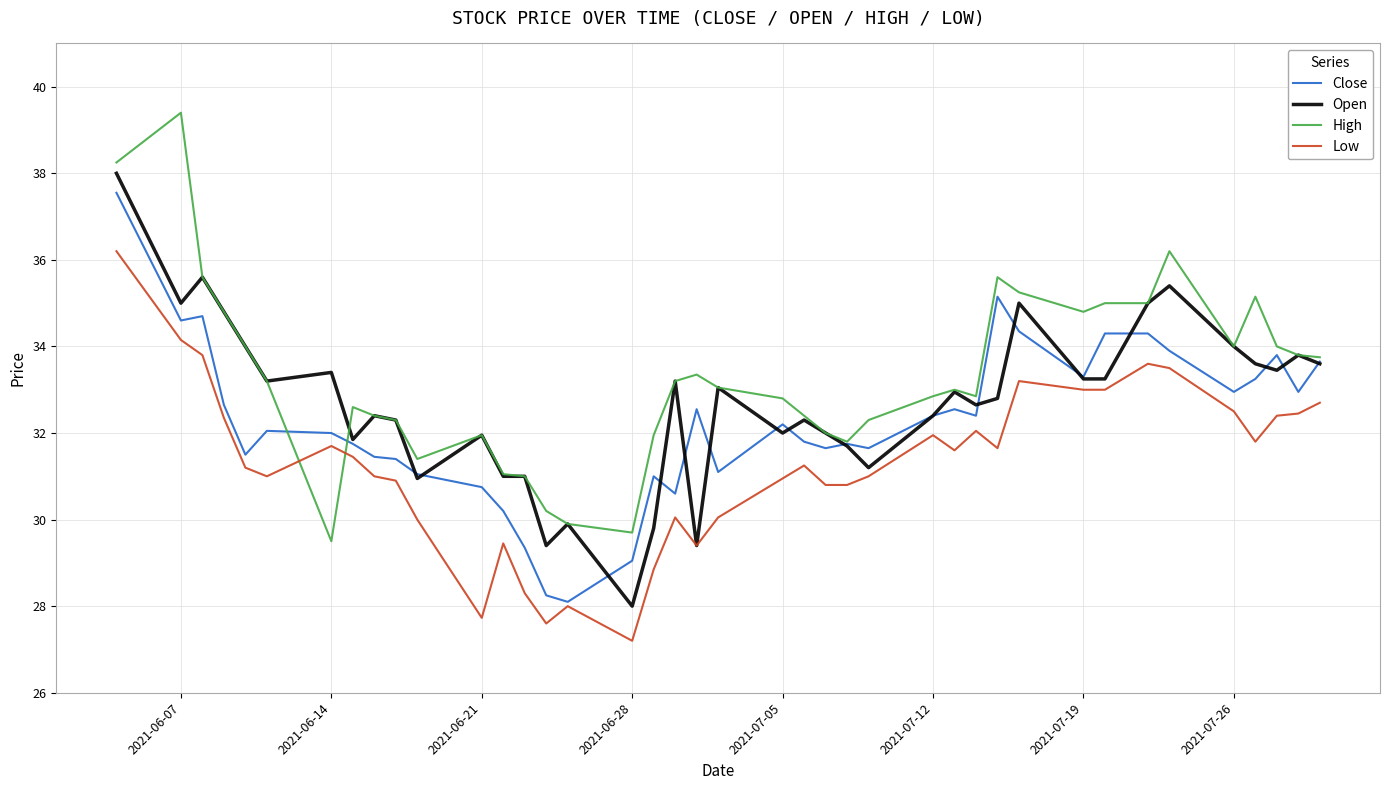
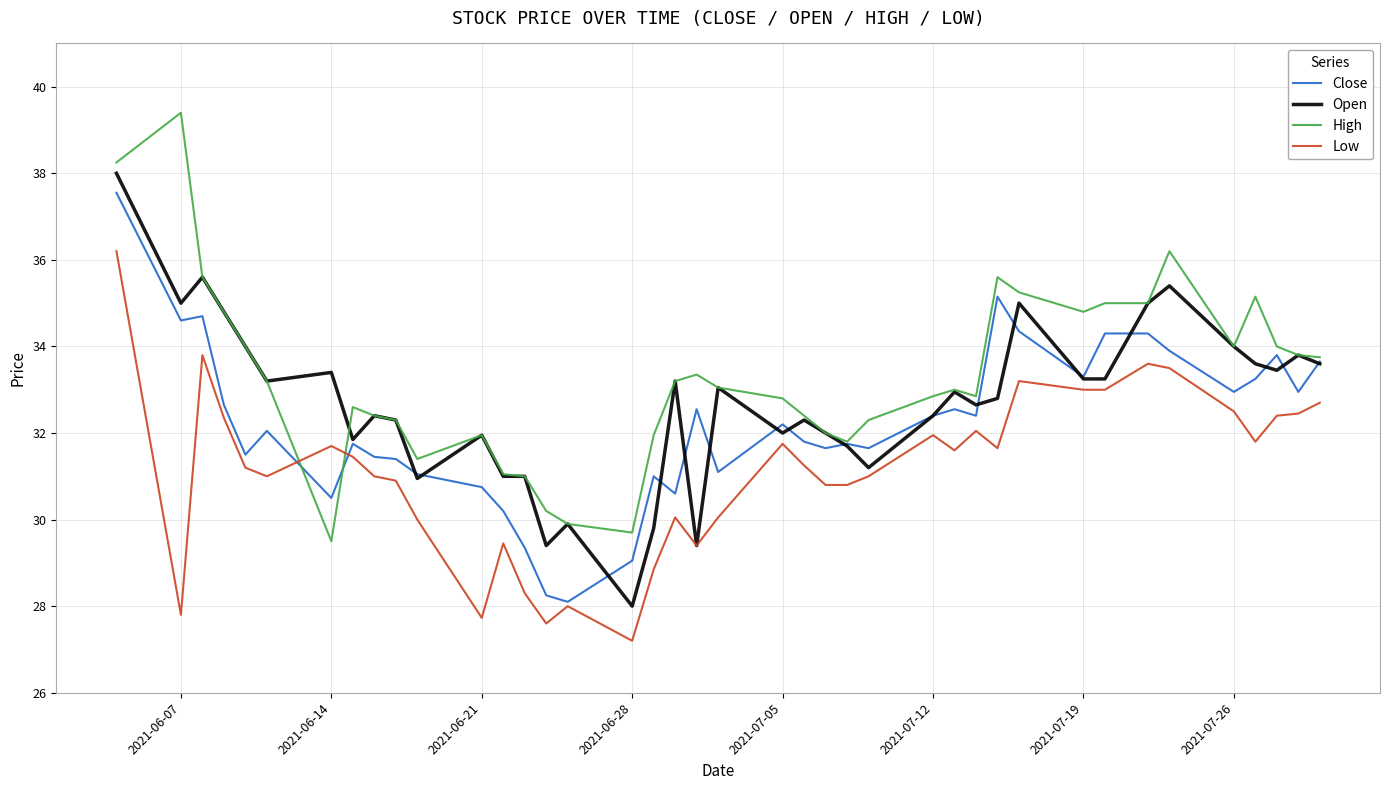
  {
    "Close": {
      "2021-06-07": 34.6,
-     "2021-06-14": 32.0,
+     "2021-06-14": 30.5,
      "2021-06-21": 30.8,
      "2021-06-28": 29.1,
      "2021-07-05": 32.2,
      "2021-07-26": 33.0
    },
    "Open": {
      "2021-06-07": 35.0,
      "2021-06-14": 33.4,
      "2021-06-28": 28.0,
      "2021-07-05": 32.0
    },
    "High": {
      "2021-06-07": 39.4,
      "2021-06-14": 29.5,
      "2021-06-28": 29.7,
      "2021-07-05": 32.8,
      "2021-07-12": 32.9,
      "2021-07-19": 34.8
    },
    "Low": {
-     "2021-06-07": 34.2,
+     "2021-06-07": 27.8,
      "2021-06-14": 31.7,
      "2021-06-21": 27.7,
      "2021-06-28": 27.2,
-     "2021-07-05": 31.0,
+     "2021-07-05": 31.8,
      "2021-07-12": 32.0,
      "2021-07-19": 33.0,
      "2021-07-26": 32.5
    }
  }
